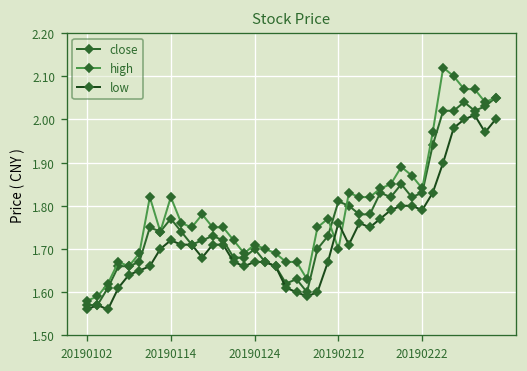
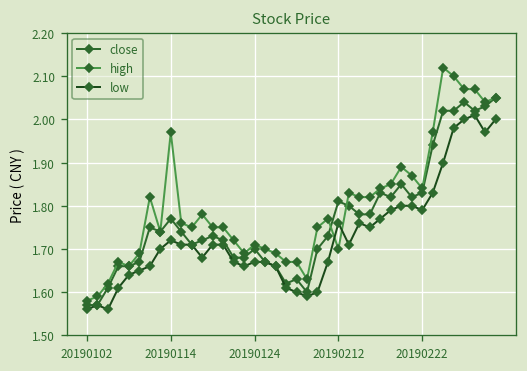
  {
    "high": {
      "20190102": 1.58,
-     "20190114": 1.82,
+     "20190114": 1.97,
      "20190124": 1.71,
      "20190212": 1.70,
      "20190222": 1.84
    }
  }
